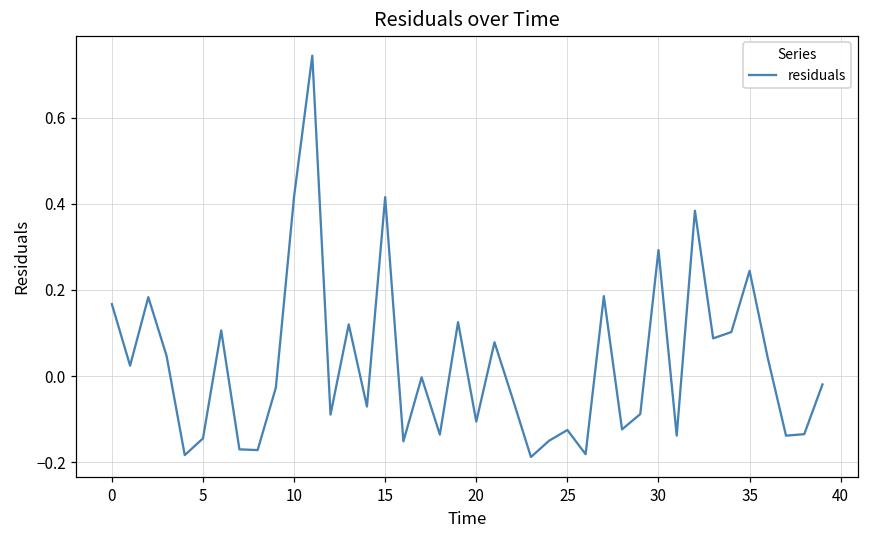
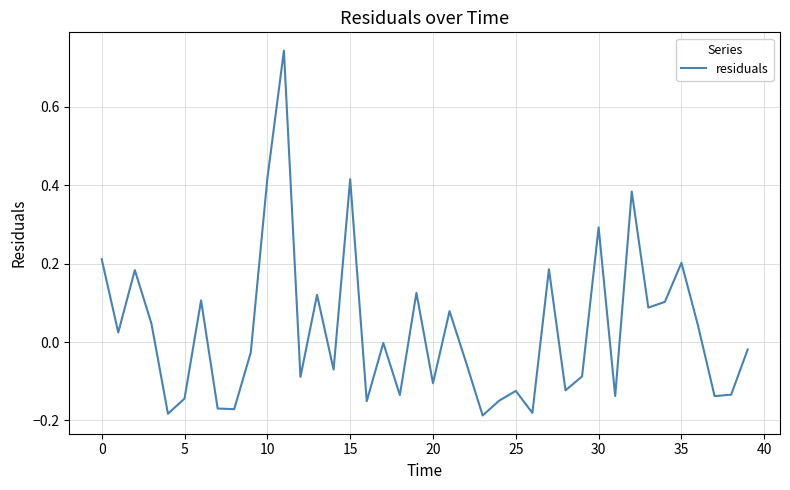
  {
-   "0": 0.17,
+   "0": 0.21,
    "5": -0.14,
    "10": 0.42,
    "15": 0.42,
    "20": -0.11,
    "25": -0.12,
    "30": 0.29,
-   "35": 0.24
+   "35": 0.20
  }
